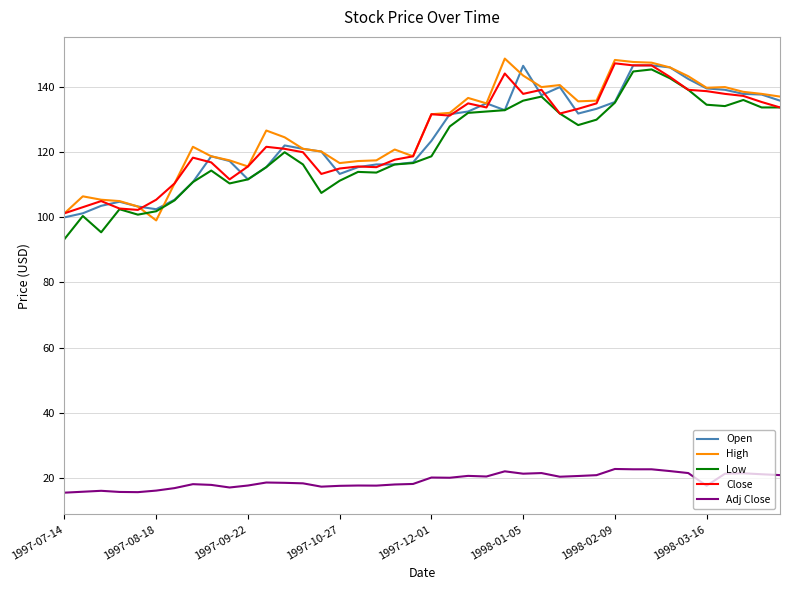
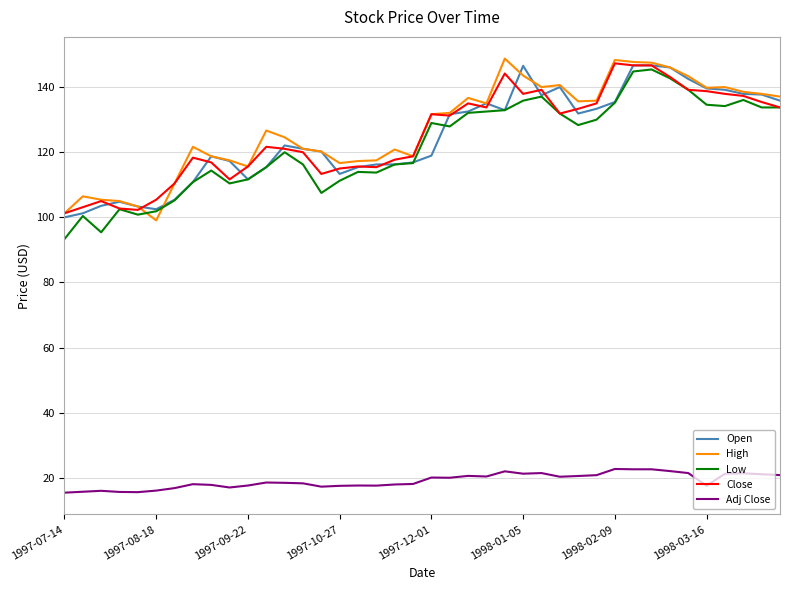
  {
    "Open": {
      "1997-07-14": 100,
      "1997-10-27": 113,
-     "1997-12-01": 123,
+     "1997-12-01": 119,
      "1998-01-05": 147
    },
    "High": {
      "1997-08-18": 99,
      "1997-10-27": 117,
      "1998-01-05": 144,
      "1998-02-09": 148
    },
    "Low": {
      "1997-07-14": 93,
      "1997-10-27": 111,
-     "1997-12-01": 119,
+     "1997-12-01": 129,
      "1998-01-05": 136,
      "1998-03-16": 135
    },
    "Close": {
      "1997-08-18": 105,
      "1997-10-27": 115,
      "1998-01-05": 138,
      "1998-02-09": 147,
      "1998-03-16": 139
    },
    "Adj Close": {
      "1997-07-14": 15,
      "1997-08-18": 16,
      "1997-09-22": 18,
      "1997-10-27": 18,
      "1997-12-01": 20,
      "1998-01-05": 21,
      "1998-02-09": 23
    }
  }
